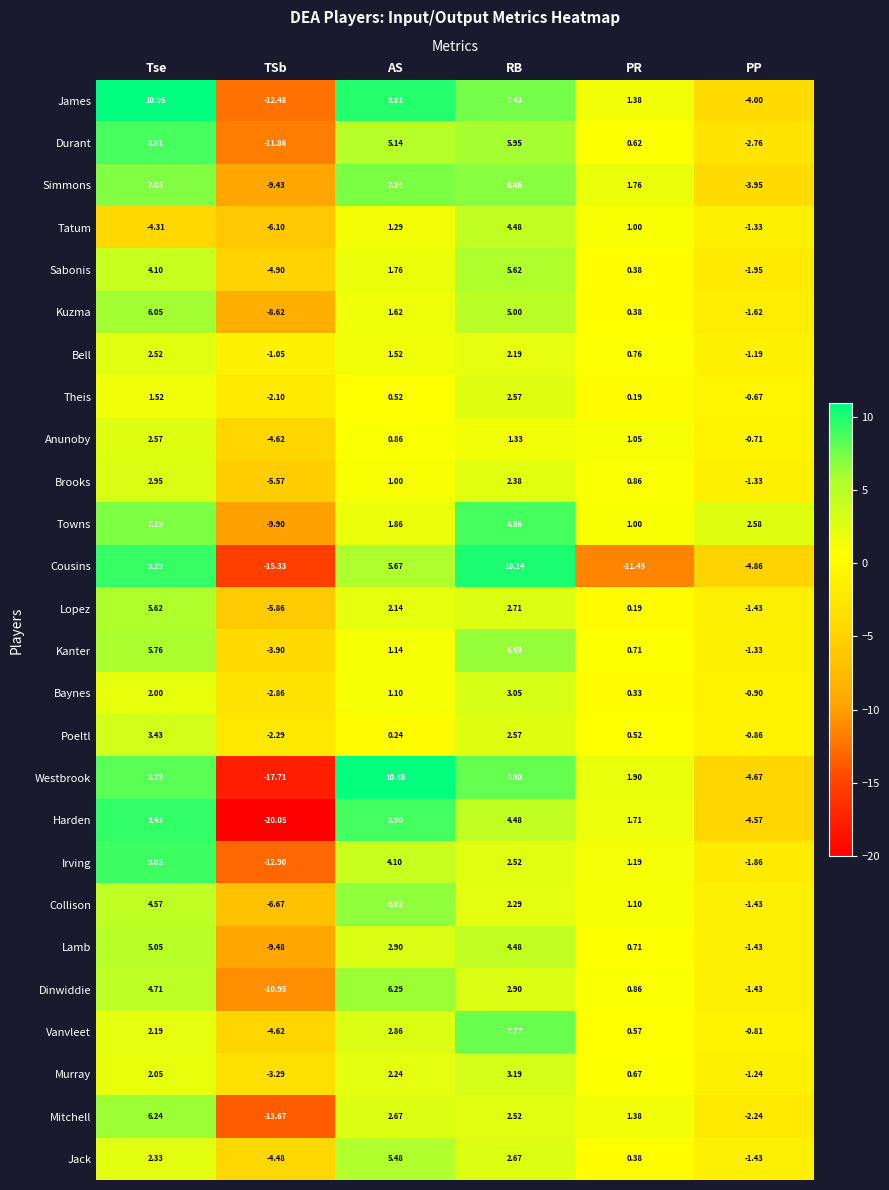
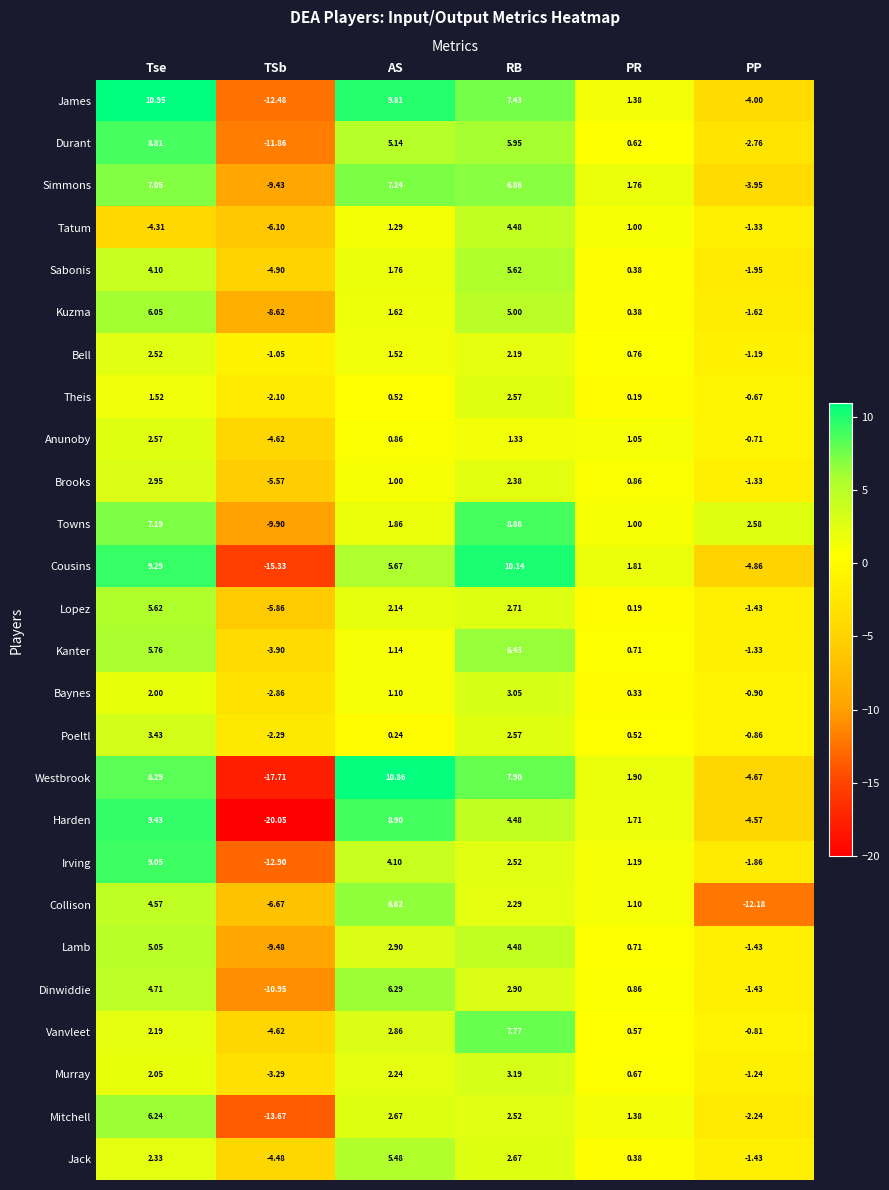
  {
    "James": {
      "Tse": 10.95,
      "TSb": -12.48,
      "AS": 9.81,
      "RB": 7.43,
      "PR": 1.38,
      "PP": -4.00
    },
    "Durant": {
      "Tse": 8.81,
      "TSb": -11.86,
      "AS": 5.14,
      "RB": 5.95,
      "PR": 0.62,
      "PP": -2.76
    },
    "Simmons": {
      "Tse": 7.05,
      "TSb": -9.43,
      "AS": 7.24,
      "RB": 6.86,
      "PR": 1.76,
      "PP": -3.95
    },
    "Tatum": {
      "Tse": -4.31,
      "TSb": -6.10,
      "AS": 1.29,
      "RB": 4.48,
      "PR": 1.00,
      "PP": -1.33
    },
    "Sabonis": {
      "Tse": 4.10,
      "TSb": -4.90,
      "AS": 1.76,
      "RB": 5.62,
      "PR": 0.38,
      "PP": -1.95
    },
    "Kuzma": {
      "Tse": 6.05,
      "TSb": -8.62,
      "AS": 1.62,
      "RB": 5.00,
      "PR": 0.38,
      "PP": -1.62
    },
    "Bell": {
      "Tse": 2.52,
      "TSb": -1.05,
      "AS": 1.52,
      "RB": 2.19,
      "PR": 0.76,
      "PP": -1.19
    },
    "Theis": {
      "Tse": 1.52,
      "TSb": -2.10,
      "AS": 0.52,
      "RB": 2.57,
      "PR": 0.19,
      "PP": -0.67
    },
    "Anunoby": {
      "Tse": 2.57,
      "TSb": -4.62,
      "AS": 0.86,
      "RB": 1.33,
      "PR": 1.05,
      "PP": -0.71
    },
    "Brooks": {
      "Tse": 2.95,
      "TSb": -5.57,
      "AS": 1.00,
      "RB": 2.38,
      "PR": 0.86,
      "PP": -1.33
    },
    "Towns": {
      "Tse": 7.19,
      "TSb": -9.90,
      "AS": 1.86,
      "RB": 8.86,
      "PR": 1.00,
      "PP": 2.58
    },
    "Cousins": {
      "Tse": 9.29,
      "TSb": -15.33,
      "AS": 5.67,
      "RB": 10.14,
-     "PR": -11.45,
+     "PR": 1.81,
      "PP": -4.86
    },
    "Lopez": {
      "Tse": 5.62,
      "TSb": -5.86,
      "AS": 2.14,
      "RB": 2.71,
      "PR": 0.19,
      "PP": -1.43
    },
    "Kanter": {
      "Tse": 5.76,
      "TSb": -3.90,
      "AS": 1.14,
      "RB": 6.43,
      "PR": 0.71,
      "PP": -1.33
    },
    "Baynes": {
      "Tse": 2.00,
      "TSb": -2.86,
      "AS": 1.10,
      "RB": 3.05,
      "PR": 0.33,
      "PP": -0.90
    },
    "Poeltl": {
      "Tse": 3.43,
      "TSb": -2.29,
      "AS": 0.24,
      "RB": 2.57,
      "PR": 0.52,
      "PP": -0.86
    },
    "Westbrook": {
      "Tse": 8.29,
      "TSb": -17.71,
      "AS": 10.86,
      "RB": 7.90,
      "PR": 1.90,
      "PP": -4.67
    },
    "Harden": {
      "Tse": 9.43,
      "TSb": -20.05,
      "AS": 8.90,
      "RB": 4.48,
      "PR": 1.71,
      "PP": -4.57
    },
    "Irving": {
      "Tse": 9.05,
      "TSb": -12.90,
      "AS": 4.10,
      "RB": 2.52,
      "PR": 1.19,
      "PP": -1.86
    },
    "Collison": {
      "Tse": 4.57,
      "TSb": -6.67,
      "AS": 6.62,
      "RB": 2.29,
      "PR": 1.10,
-     "PP": -1.43
+     "PP": -12.18
    },
    "Lamb": {
      "Tse": 5.05,
      "TSb": -9.48,
      "AS": 2.90,
      "RB": 4.48,
      "PR": 0.71,
      "PP": -1.43
    },
    "Dinwiddie": {
      "Tse": 4.71,
      "TSb": -10.95,
      "AS": 6.29,
      "RB": 2.90,
      "PR": 0.86,
      "PP": -1.43
    },
    "Vanvleet": {
      "Tse": 2.19,
      "TSb": -4.62,
      "AS": 2.86,
      "RB": 7.77,
      "PR": 0.57,
      "PP": -0.81
    },
    "Murray": {
      "Tse": 2.05,
      "TSb": -3.29,
      "AS": 2.24,
      "RB": 3.19,
      "PR": 0.67,
      "PP": -1.24
    },
    "Mitchell": {
      "Tse": 6.24,
      "TSb": -13.67,
      "AS": 2.67,
      "RB": 2.52,
      "PR": 1.38,
      "PP": -2.24
    },
    "Jack": {
      "Tse": 2.33,
      "TSb": -4.48,
      "AS": 5.48,
      "RB": 2.67,
      "PR": 0.38,
      "PP": -1.43
    }
  }
